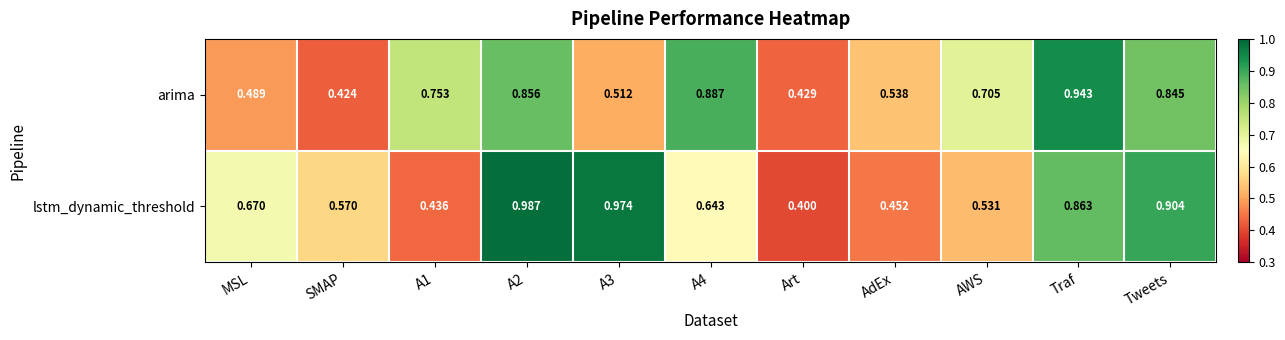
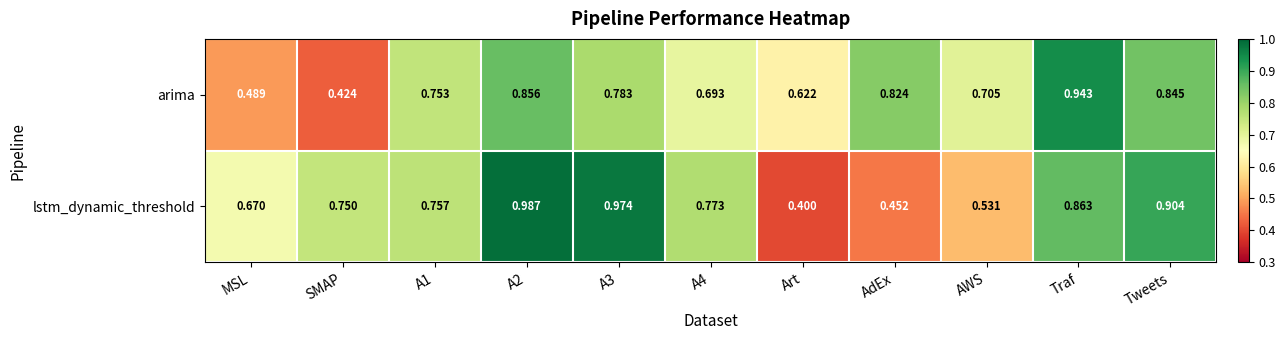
  {
    "arima": {
      "MSL": 0.489,
      "SMAP": 0.424,
      "A1": 0.753,
      "A2": 0.856,
-     "A3": 0.512,
-     "A4": 0.887,
-     "Art": 0.429,
-     "AdEx": 0.538,
+     "A3": 0.783,
+     "A4": 0.693,
+     "Art": 0.622,
+     "AdEx": 0.824,
      "AWS": 0.705,
      "Traf": 0.943,
      "Tweets": 0.845
    },
    "lstm_dynamic_threshold": {
      "MSL": 0.670,
-     "SMAP": 0.570,
-     "A1": 0.436,
+     "SMAP": 0.750,
+     "A1": 0.757,
      "A2": 0.987,
      "A3": 0.974,
-     "A4": 0.643,
+     "A4": 0.773,
      "Art": 0.400,
      "AdEx": 0.452,
      "AWS": 0.531,
      "Traf": 0.863,
      "Tweets": 0.904
    }
  }
